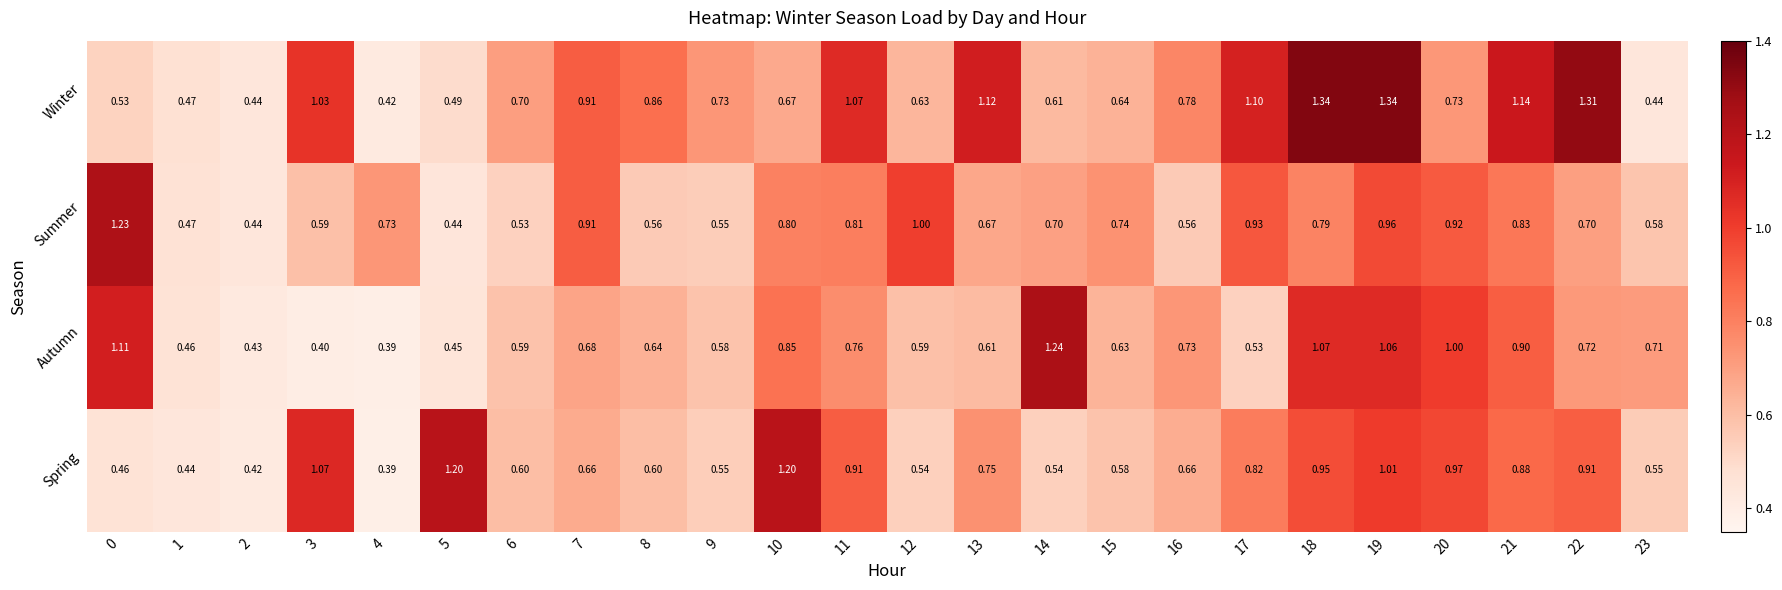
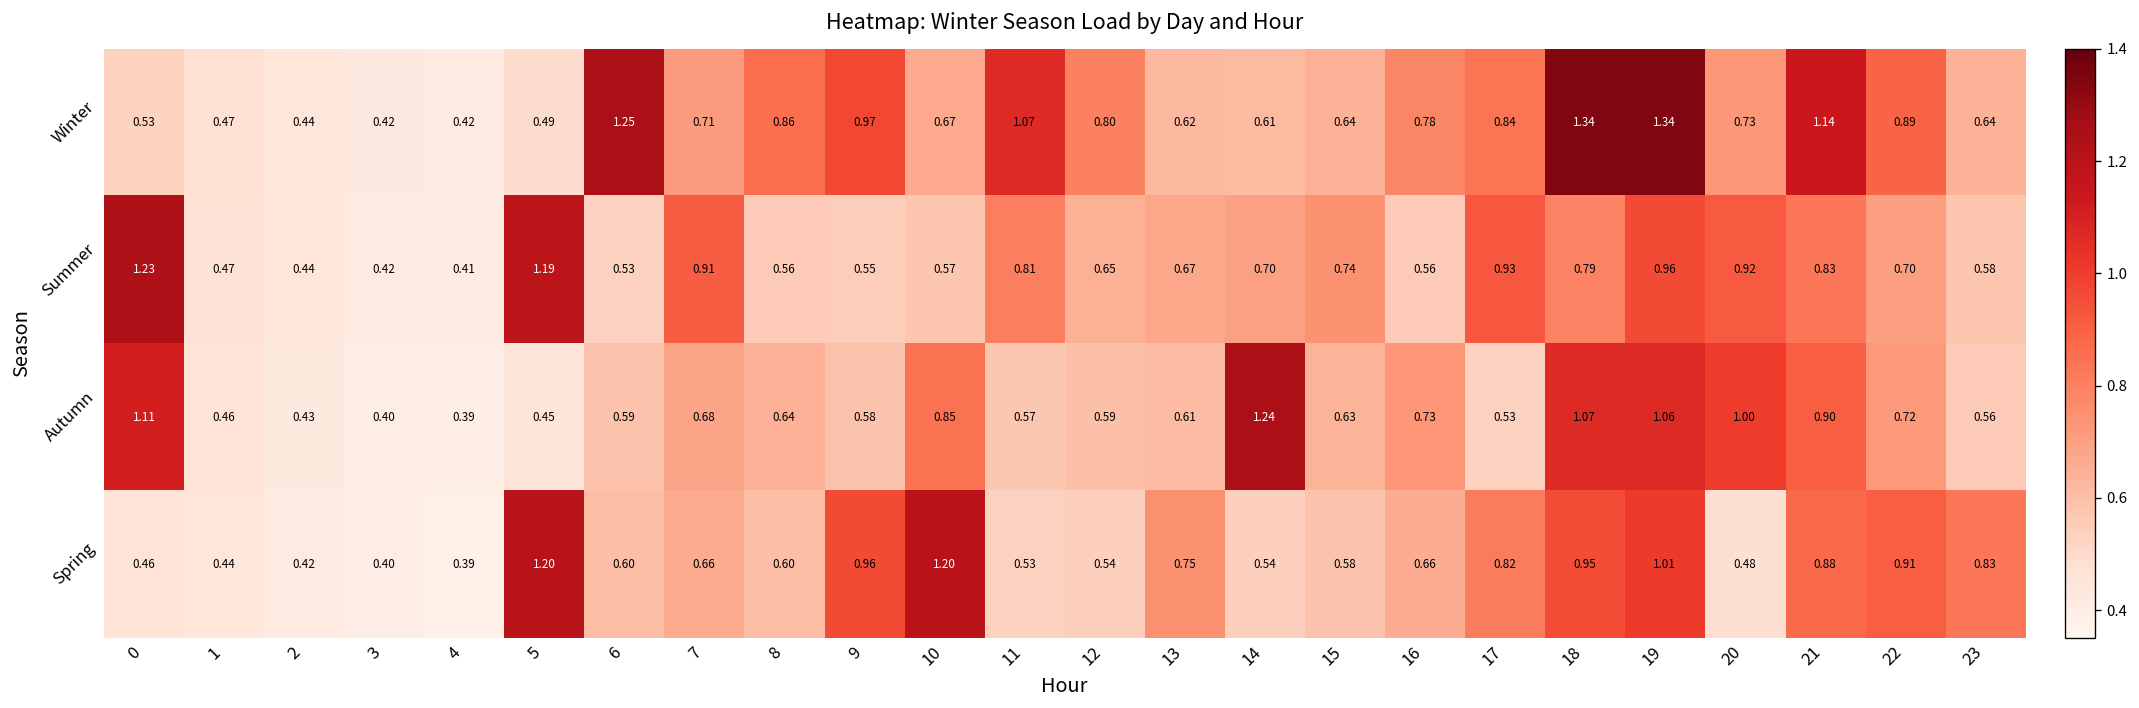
  {
    "Winter": {
      "0": 0.53,
      "1": 0.47,
      "2": 0.44,
-     "3": 1.03,
+     "3": 0.42,
      "4": 0.42,
      "5": 0.49,
-     "6": 0.70,
-     "7": 0.91,
+     "6": 1.25,
+     "7": 0.71,
      "8": 0.86,
-     "9": 0.73,
+     "9": 0.97,
      "10": 0.67,
      "11": 1.07,
-     "12": 0.63,
-     "13": 1.12,
+     "12": 0.80,
+     "13": 0.62,
      "14": 0.61,
      "15": 0.64,
      "16": 0.78,
-     "17": 1.10,
+     "17": 0.84,
      "18": 1.34,
      "19": 1.34,
      "20": 0.73,
      "21": 1.14,
-     "22": 1.31,
-     "23": 0.44
+     "22": 0.89,
+     "23": 0.64
    },
    "Summer": {
      "0": 1.23,
      "1": 0.47,
      "2": 0.44,
-     "3": 0.59,
-     "4": 0.73,
-     "5": 0.44,
+     "3": 0.42,
+     "4": 0.41,
+     "5": 1.19,
      "6": 0.53,
      "7": 0.91,
      "8": 0.56,
      "9": 0.55,
-     "10": 0.80,
+     "10": 0.57,
      "11": 0.81,
-     "12": 1.00,
+     "12": 0.65,
      "13": 0.67,
      "14": 0.70,
      "15": 0.74,
      "16": 0.56,
      "17": 0.93,
      "18": 0.79,
      "19": 0.96,
      "20": 0.92,
      "21": 0.83,
      "22": 0.70,
      "23": 0.58
    },
    "Autumn": {
      "0": 1.11,
      "1": 0.46,
      "2": 0.43,
      "3": 0.40,
      "4": 0.39,
      "5": 0.45,
      "6": 0.59,
      "7": 0.68,
      "8": 0.64,
      "9": 0.58,
      "10": 0.85,
-     "11": 0.76,
+     "11": 0.57,
      "12": 0.59,
      "13": 0.61,
      "14": 1.24,
      "15": 0.63,
      "16": 0.73,
      "17": 0.53,
      "18": 1.07,
      "19": 1.06,
      "20": 1.00,
      "21": 0.90,
      "22": 0.72,
-     "23": 0.71
+     "23": 0.56
    },
    "Spring": {
      "0": 0.46,
      "1": 0.44,
      "2": 0.42,
-     "3": 1.07,
+     "3": 0.40,
      "4": 0.39,
      "5": 1.20,
      "6": 0.60,
      "7": 0.66,
      "8": 0.60,
-     "9": 0.55,
+     "9": 0.96,
      "10": 1.20,
-     "11": 0.91,
+     "11": 0.53,
      "12": 0.54,
      "13": 0.75,
      "14": 0.54,
      "15": 0.58,
      "16": 0.66,
      "17": 0.82,
      "18": 0.95,
      "19": 1.01,
-     "20": 0.97,
+     "20": 0.48,
      "21": 0.88,
      "22": 0.91,
-     "23": 0.55
+     "23": 0.83
    }
  }
